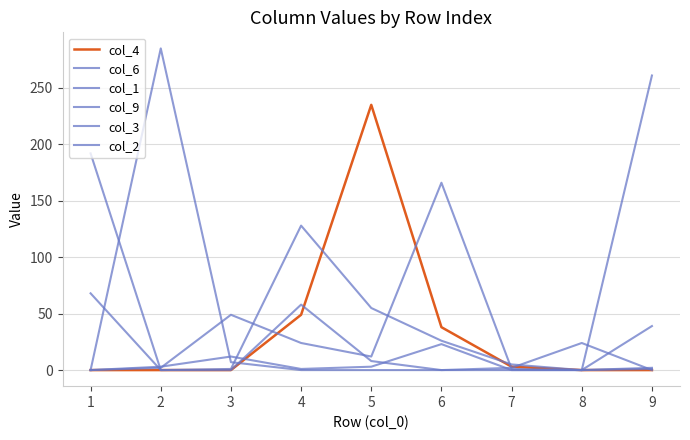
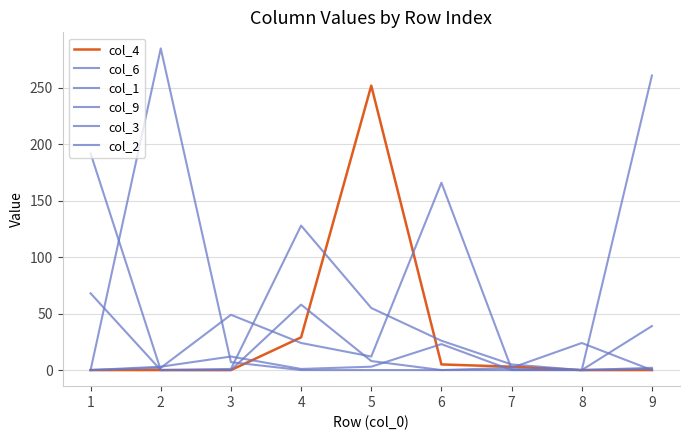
  {
    "col_4": {
-     "4": 49,
-     "5": 235,
-     "6": 38
+     "4": 29,
+     "5": 252,
+     "6": 5
    }
  }
